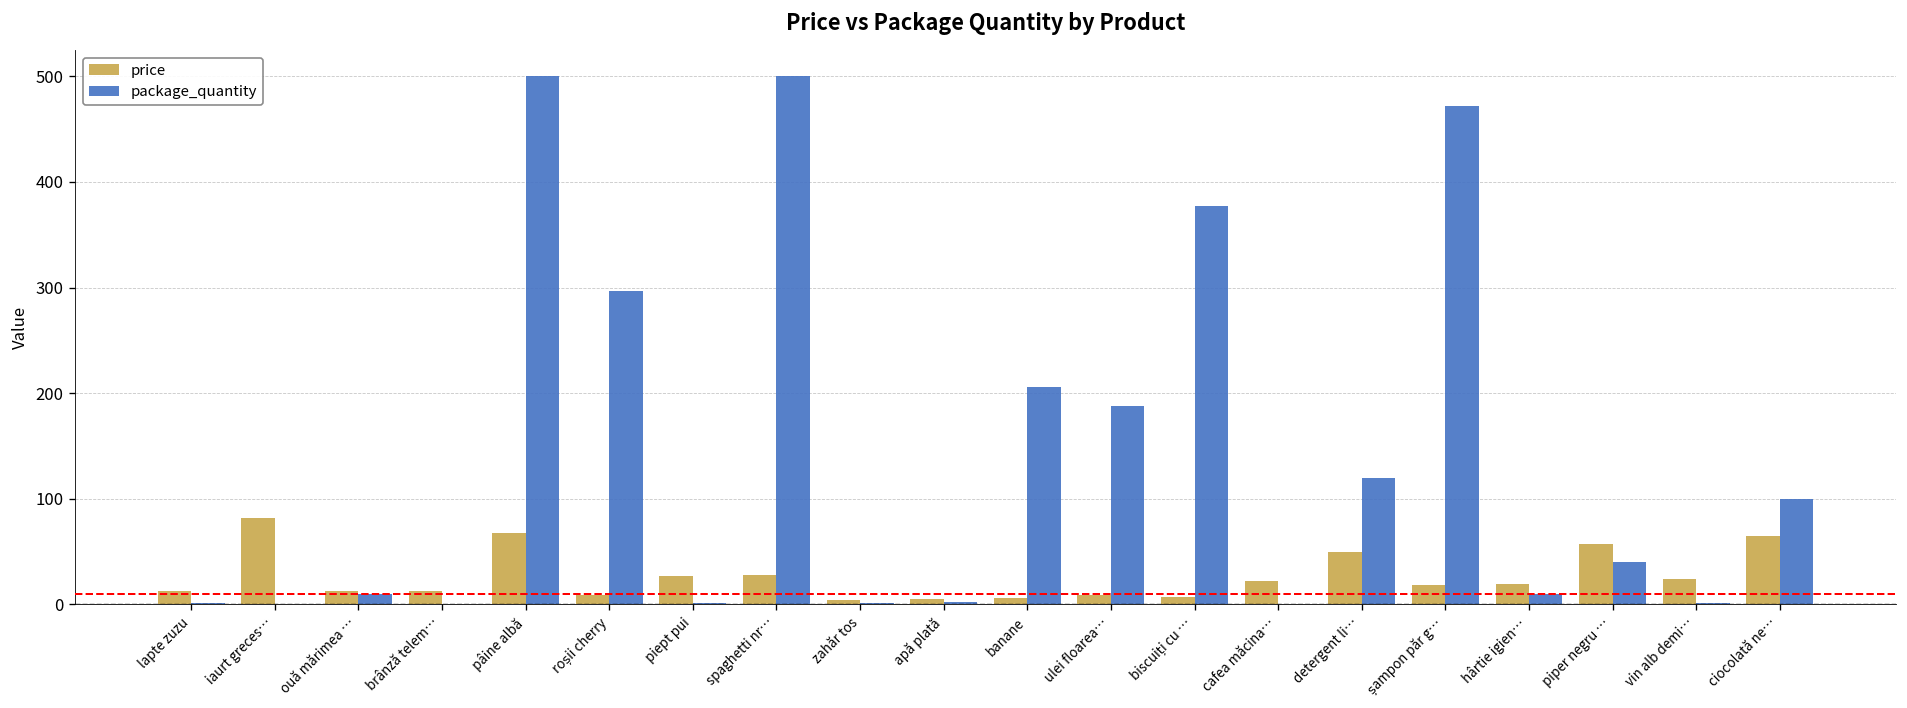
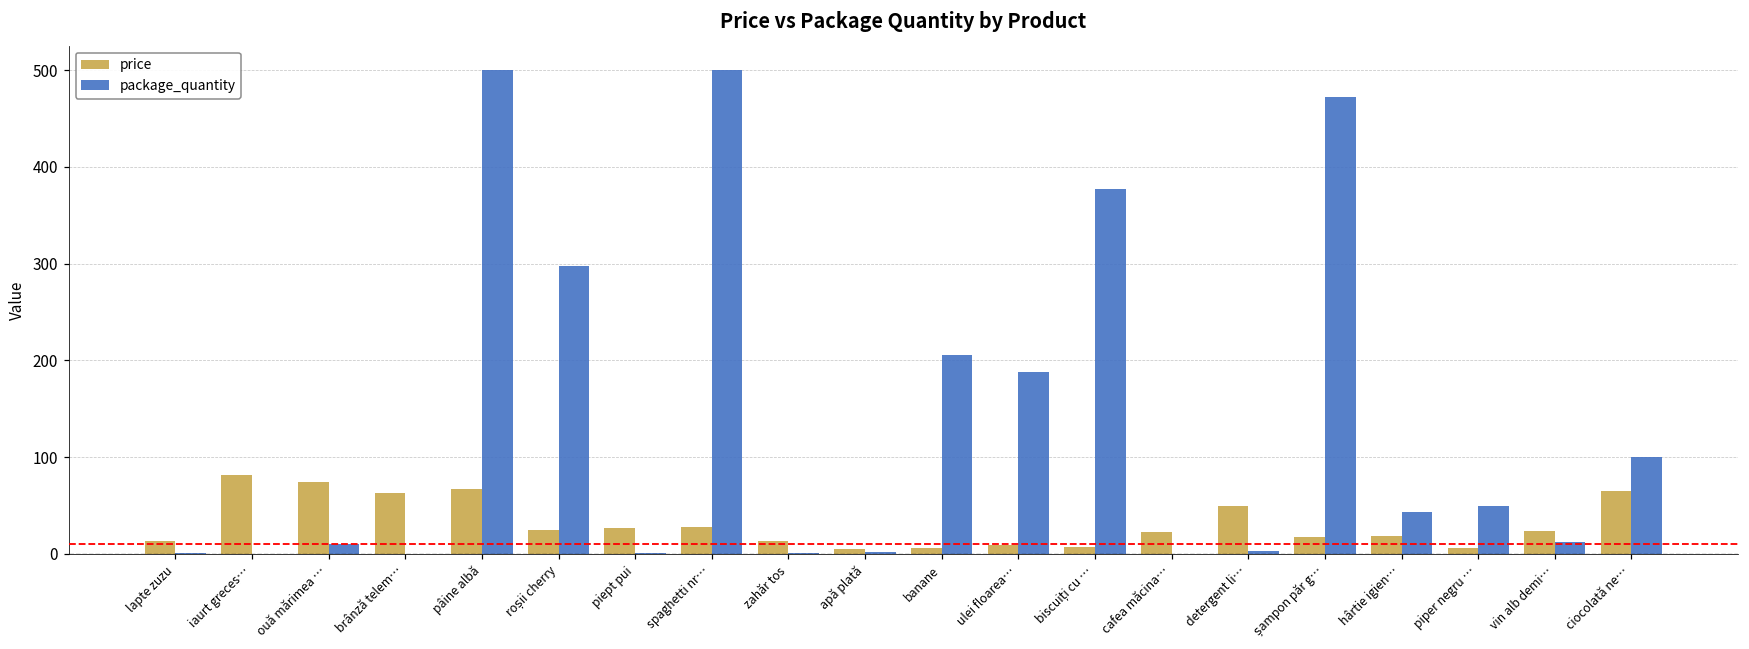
  {
    "price": {
      "lapte zuzu": 10,
      "iaurt greces…": 80,
-     "ouă mărimea …": 10,
-     "brânză telem…": 10,
+     "ouă mărimea …": 70,
+     "brânză telem…": 60,
      "pâine albă": 70,
-     "roșii cherry": 10,
+     "roșii cherry": 20,
      "piept pui": 30,
      "spaghetti nr…": 30,
-     "zahăr tos": 0,
+     "zahăr tos": 10,
      "apă plată": 10,
      "banane": 10,
      "ulei floarea…": 10,
      "biscuiți cu …": 10,
      "cafea măcina…": 20,
      "detergent li…": 50,
      "șampon păr g…": 20,
      "hârtie igien…": 20,
-     "piper negru …": 60,
+     "piper negru …": 10,
      "vin alb demi…": 20,
      "ciocolată ne…": 70
    },
    "package_quantity": {
      "ouă mărimea …": 10,
      "pâine albă": 500,
      "roșii cherry": 300,
      "spaghetti nr…": 500,
      "banane": 210,
      "ulei floarea…": 190,
      "biscuiți cu …": 380,
-     "detergent li…": 120,
+     "detergent li…": 0,
      "șampon păr g…": 470,
-     "hârtie igien…": 10,
-     "piper negru …": 40,
-     "vin alb demi…": 0,
+     "hârtie igien…": 40,
+     "piper negru …": 50,
+     "vin alb demi…": 10,
      "ciocolată ne…": 100
    }
  }
